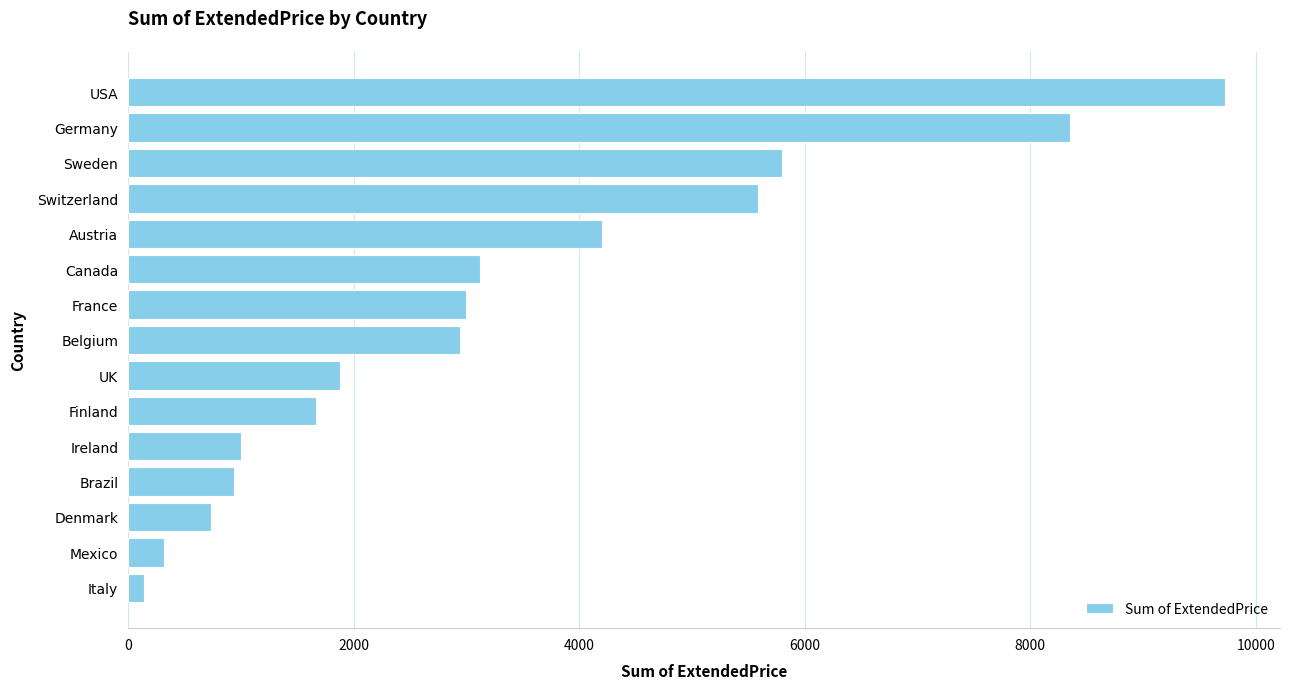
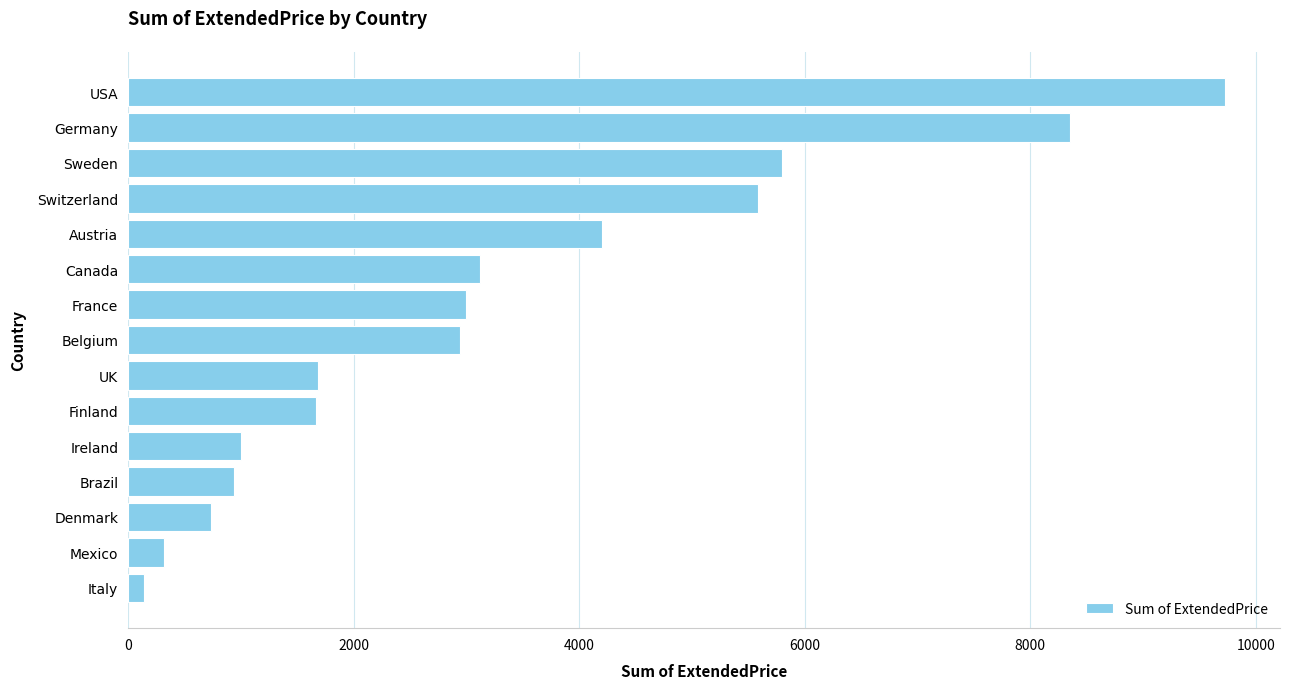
  {
    "USA": 9730,
    "Germany": 8360,
    "Sweden": 5800,
    "Switzerland": 5590,
    "Austria": 4200,
    "Canada": 3120,
    "France": 3000,
    "Belgium": 2950,
-   "UK": 1880,
+   "UK": 1680,
    "Finland": 1660,
    "Ireland": 1000,
    "Brazil": 940,
    "Denmark": 740,
    "Mexico": 320,
    "Italy": 140
  }
